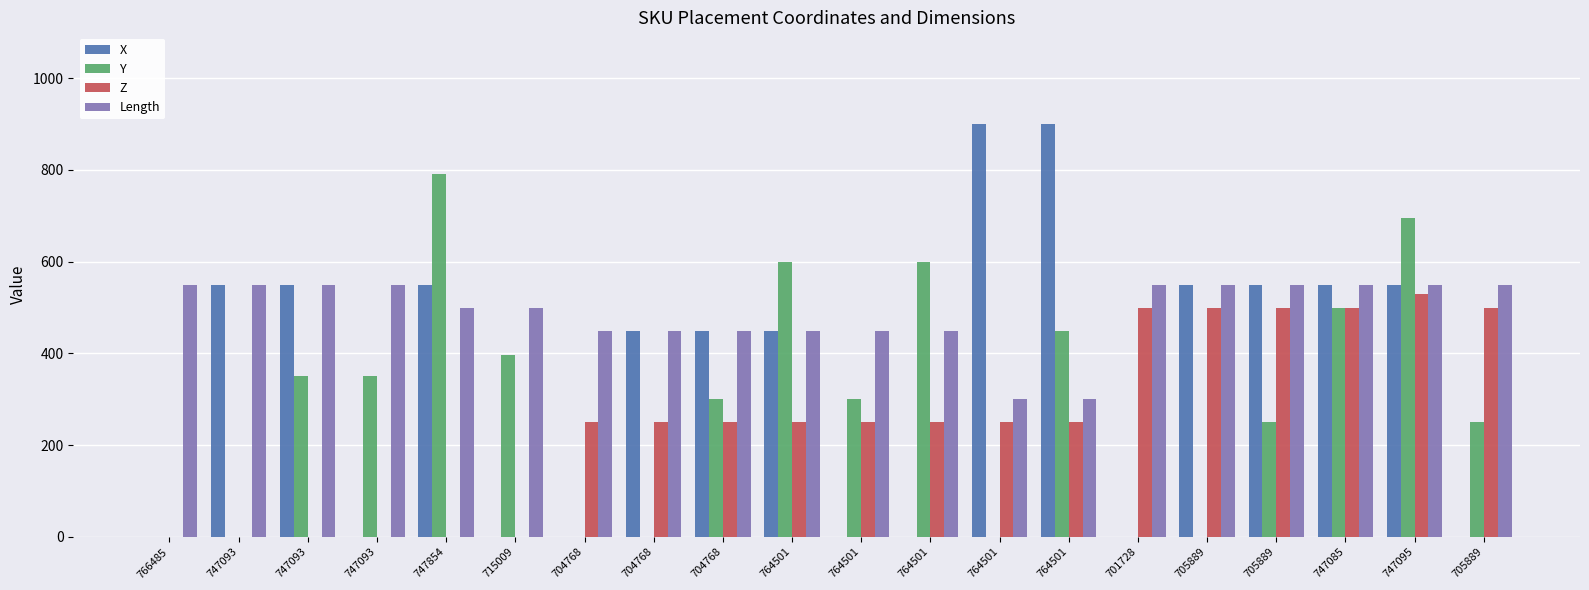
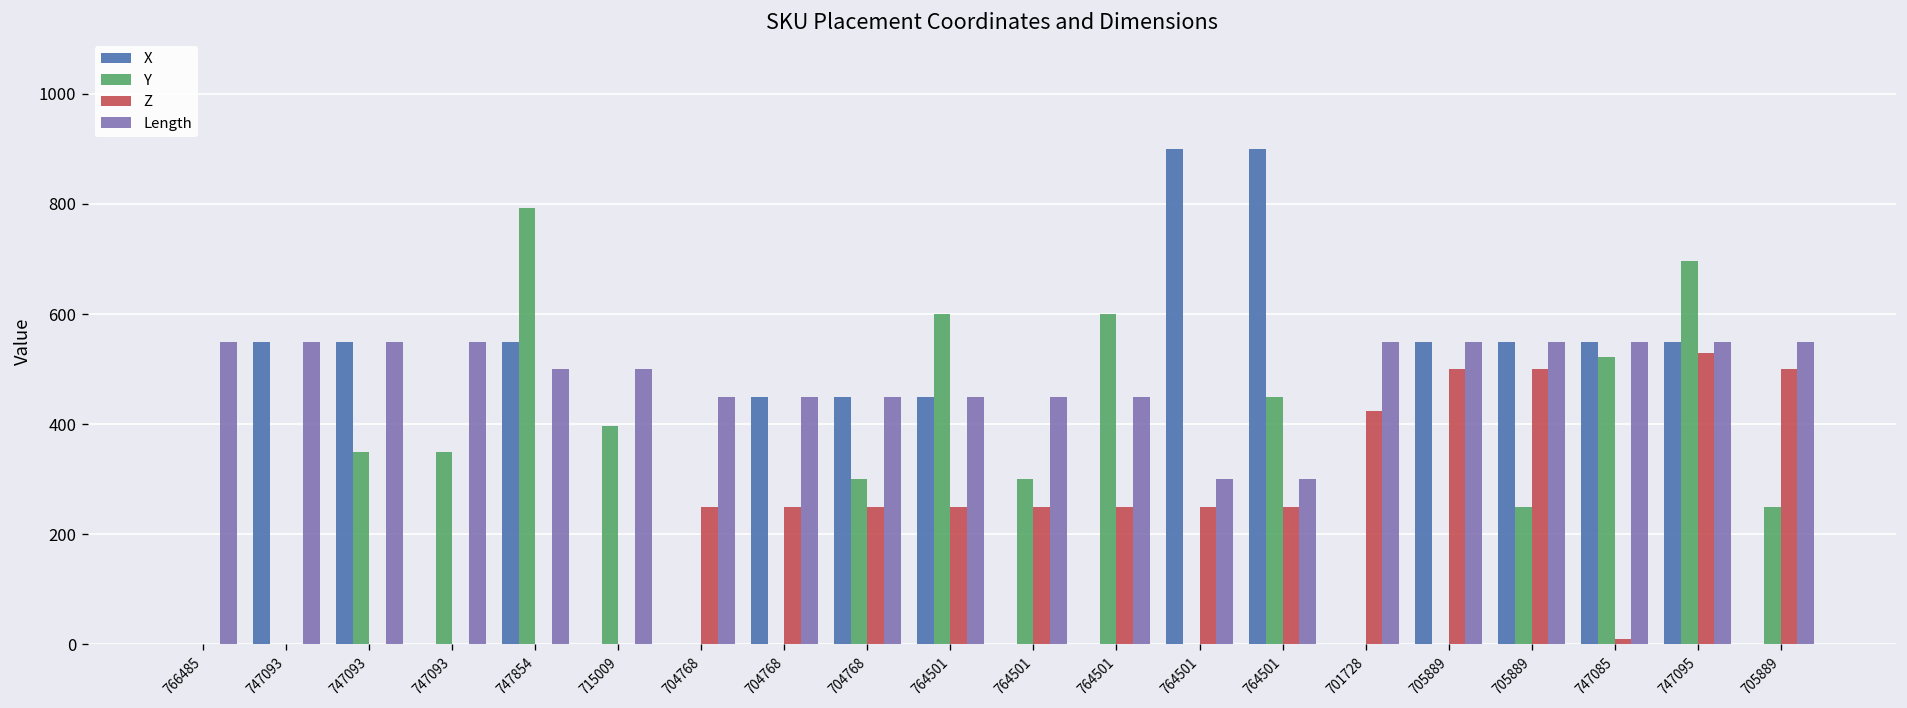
  {
    "Y": {
      "766485": 0,
      "747854": 790,
      "715009": 400,
      "701728": 0,
-     "747085": 500,
+     "747085": 520,
      "747095": 700
    },
    "Z": {
      "766485": 0,
      "747854": 0,
      "715009": 0,
-     "701728": 500,
-     "747085": 500,
+     "701728": 420,
+     "747085": 10,
      "747095": 530
    }
  }
